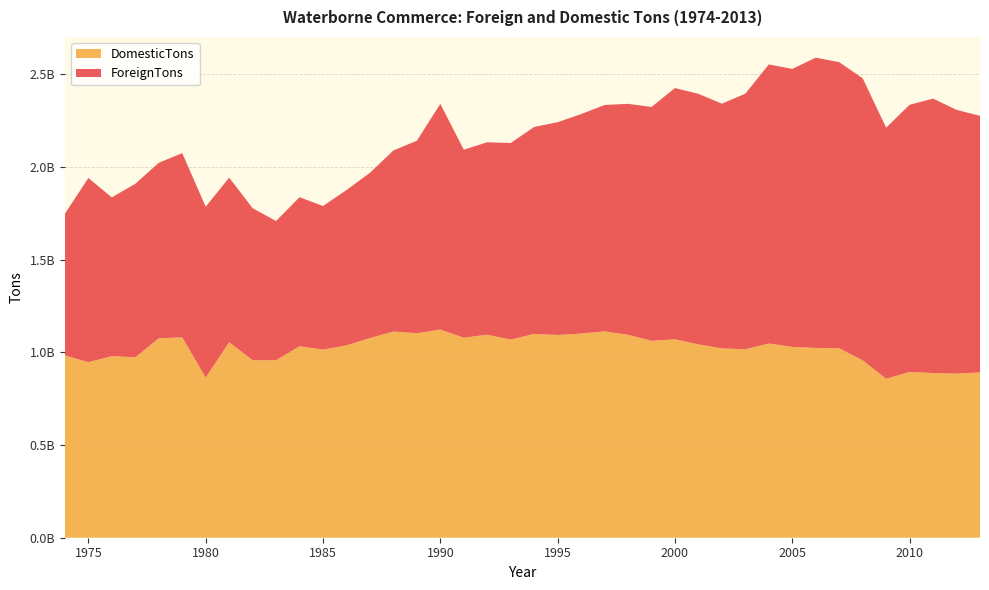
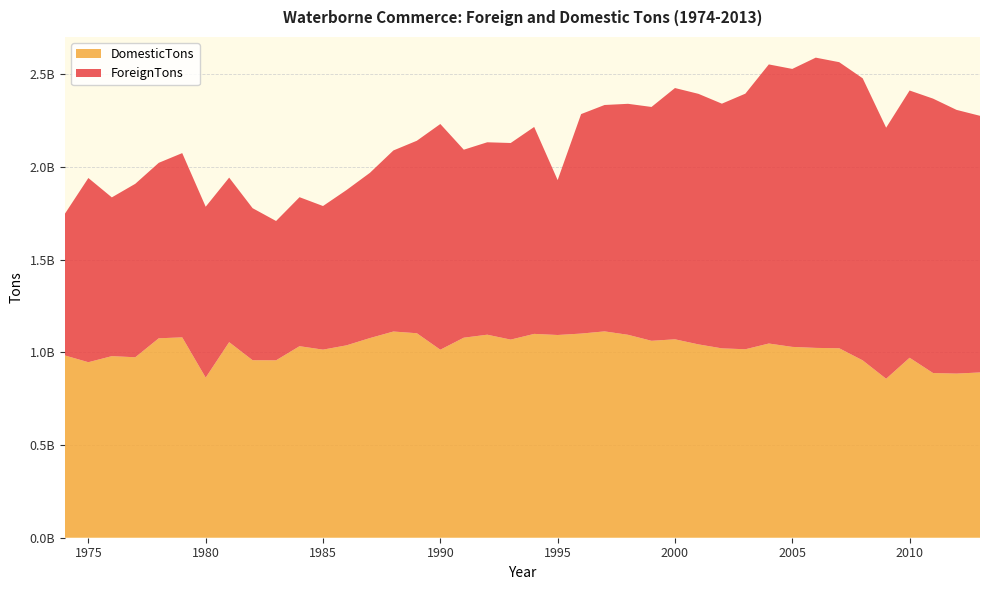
  {
    "DomesticTons": {
      "1975": 950000000,
      "1980": 860000000,
      "1985": 1010000000,
-     "1990": 1120000000,
+     "1990": 1010000000,
      "1995": 1090000000,
      "2000": 1070000000,
      "2005": 1030000000,
-     "2010": 890000000
+     "2010": 970000000
    },
    "ForeignTons": {
      "1975": 990000000,
      "1980": 920000000,
      "1985": 770000000,
      "1990": 1220000000,
-     "1995": 1150000000,
+     "1995": 840000000,
      "2000": 1350000000,
      "2005": 1500000000,
      "2010": 1440000000
    }
  }
